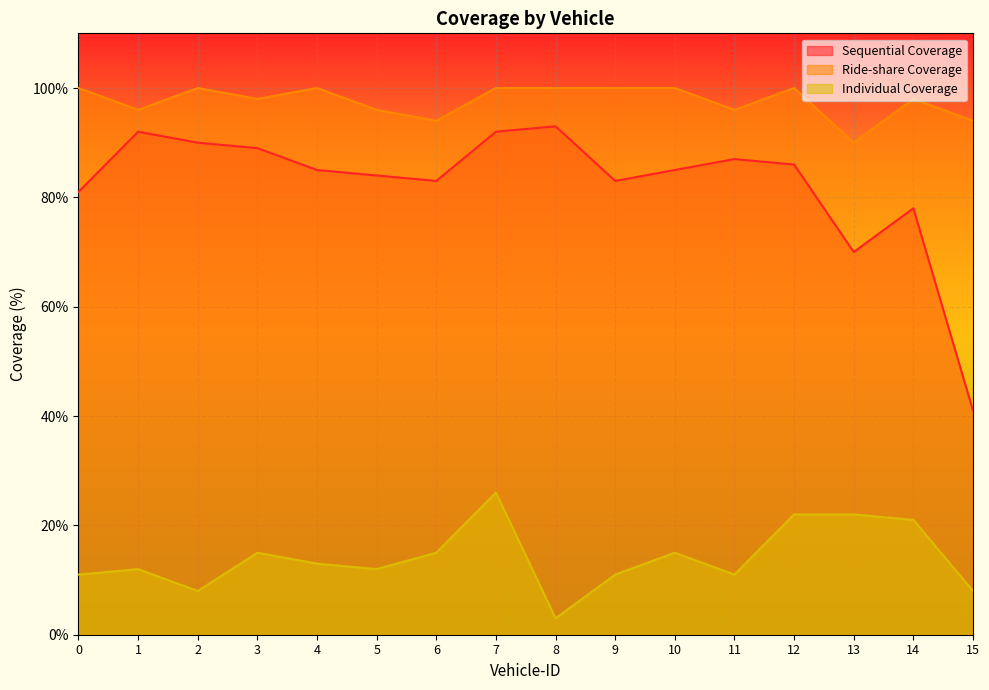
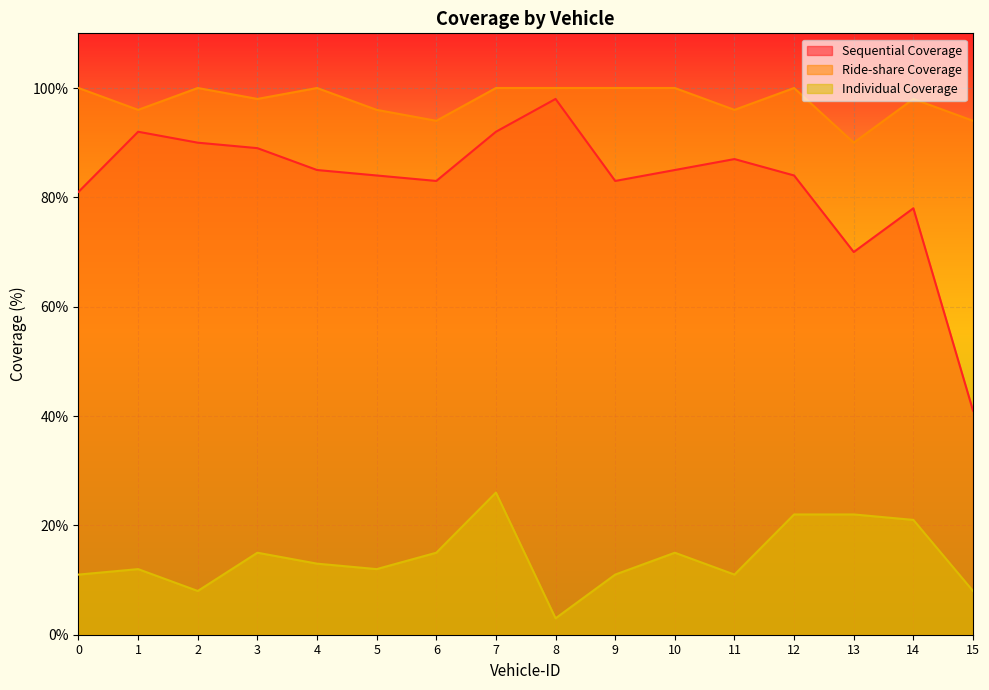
  {
    "Sequential Coverage": {
      "0": "81%",
      "1": "92%",
      "2": "90%",
      "3": "89%",
      "4": "85%",
      "5": "84%",
      "6": "83%",
      "7": "92%",
-     "8": "93%",
+     "8": "98%",
      "9": "83%",
      "10": "85%",
      "11": "87%",
-     "12": "86%",
+     "12": "84%",
      "13": "70%",
      "14": "78%",
      "15": "41%"
    }
  }
